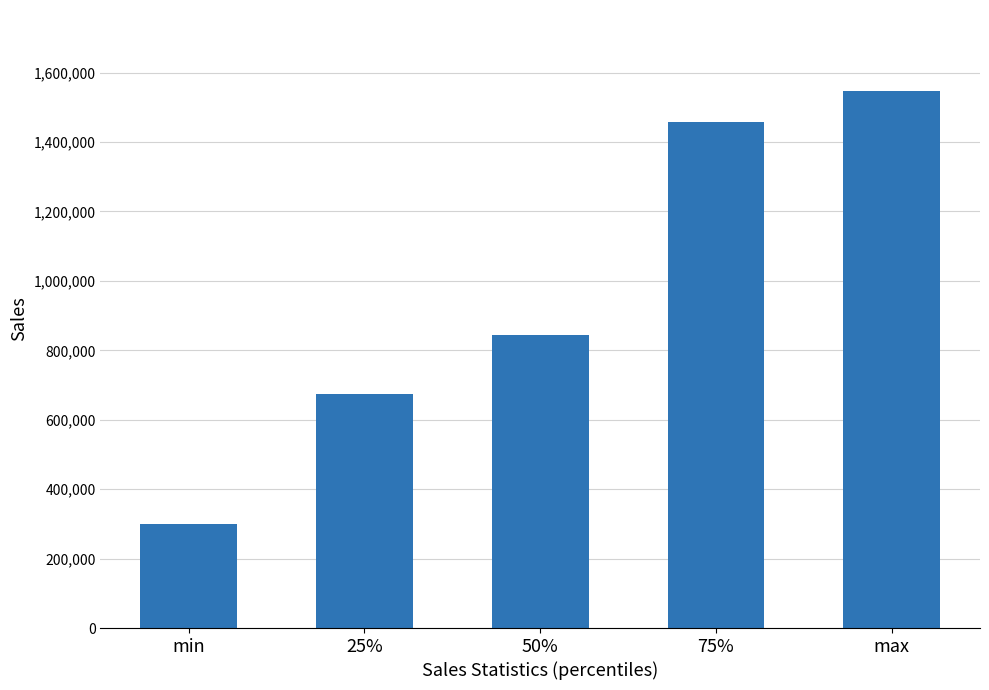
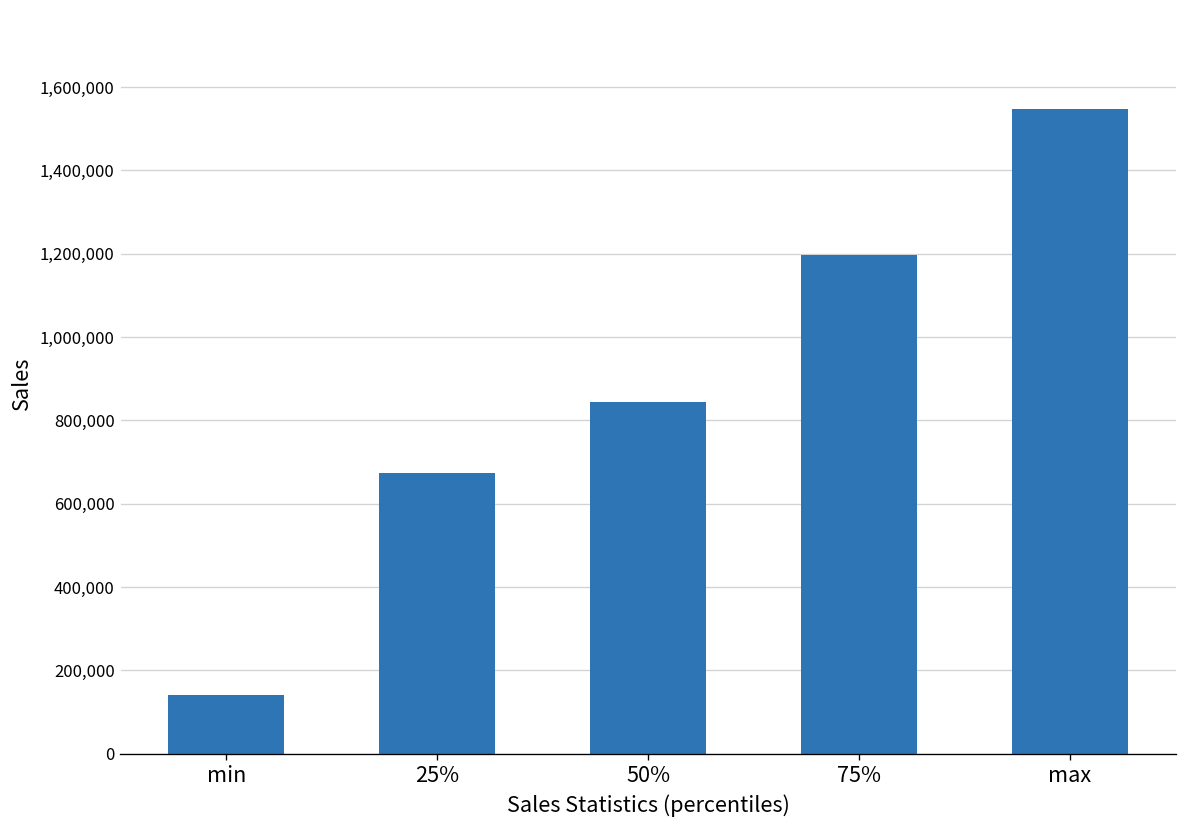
  {
-   "min": "300,000",
+   "min": "140,000",
    "25%": "670,000",
    "50%": "840,000",
-   "75%": "1,460,000",
+   "75%": "1,200,000",
    "max": "1,550,000"
  }
